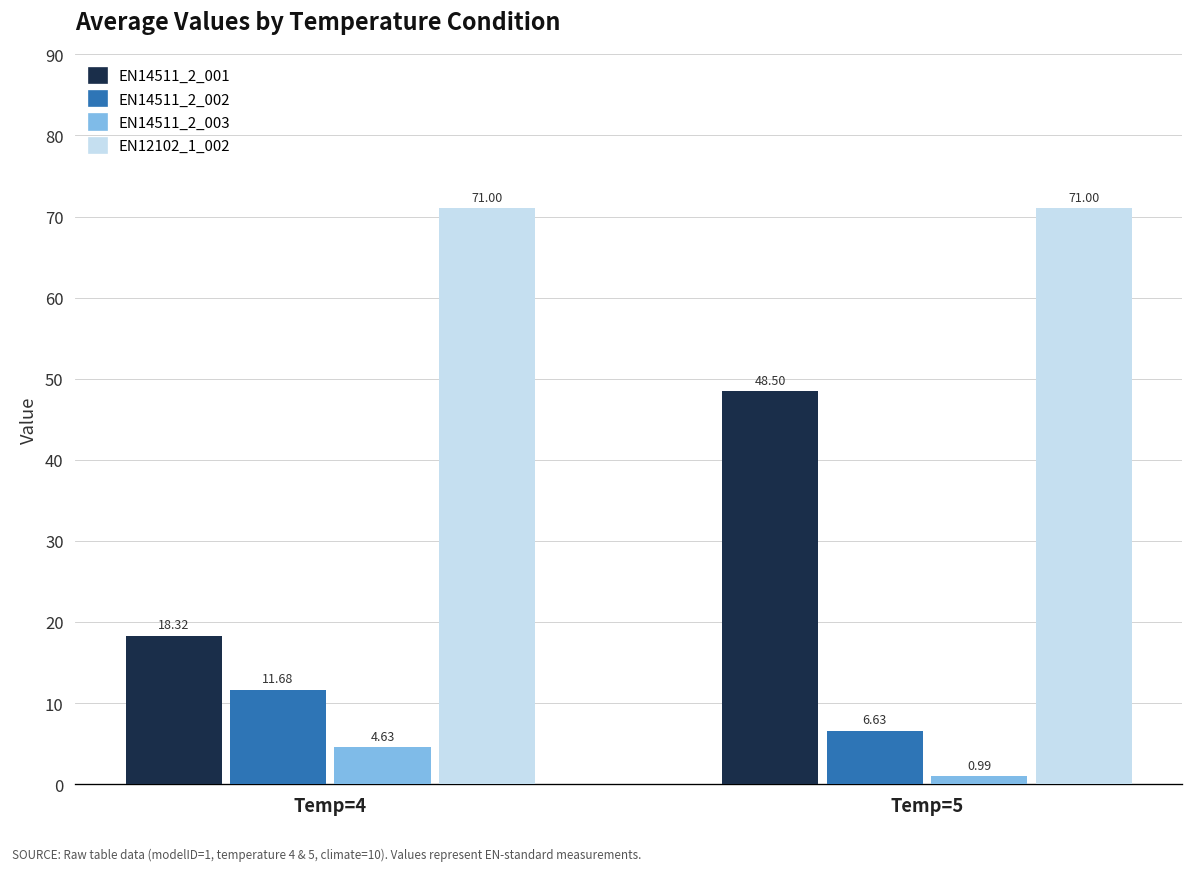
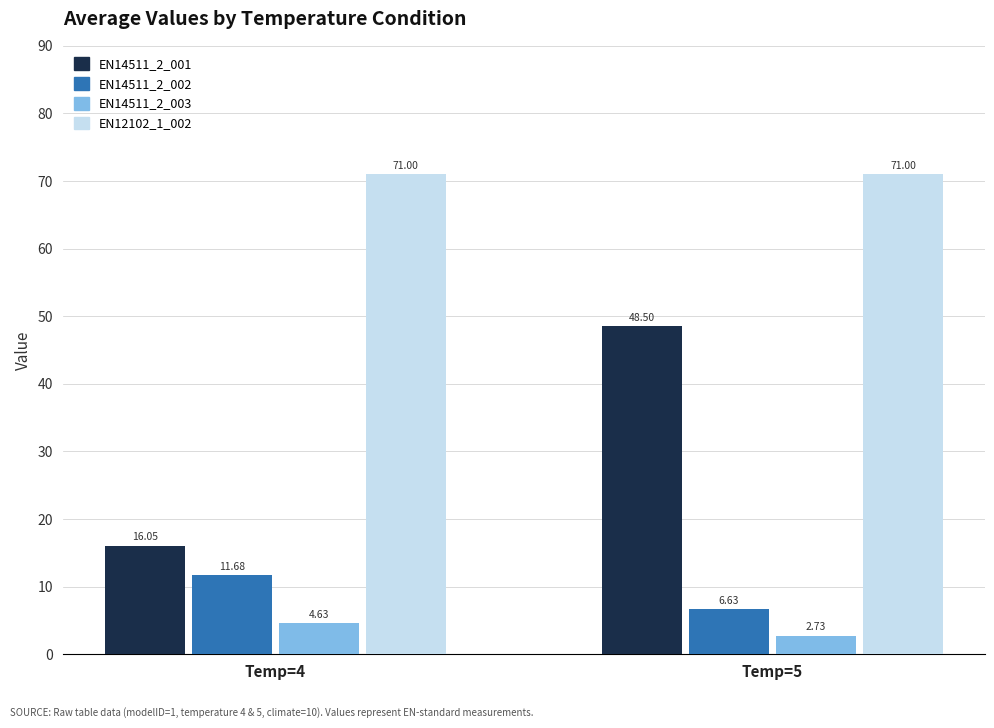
  {
    "EN14511_2_001": {
-     "Temp=4": 18.32,
+     "Temp=4": 16.05,
      "Temp=5": 48.50
    },
    "EN14511_2_002": {
      "Temp=4": 11.68,
      "Temp=5": 6.63
    },
    "EN14511_2_003": {
      "Temp=4": 4.63,
-     "Temp=5": 0.99
+     "Temp=5": 2.73
    },
    "EN12102_1_002": {
      "Temp=4": 71.00,
      "Temp=5": 71.00
    }
  }
